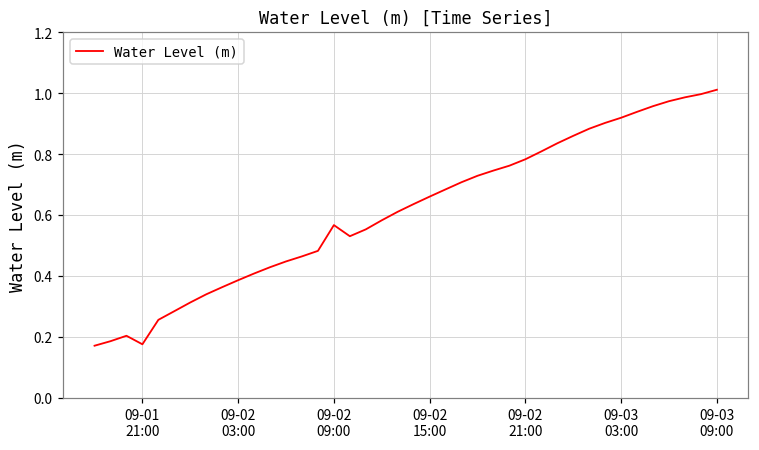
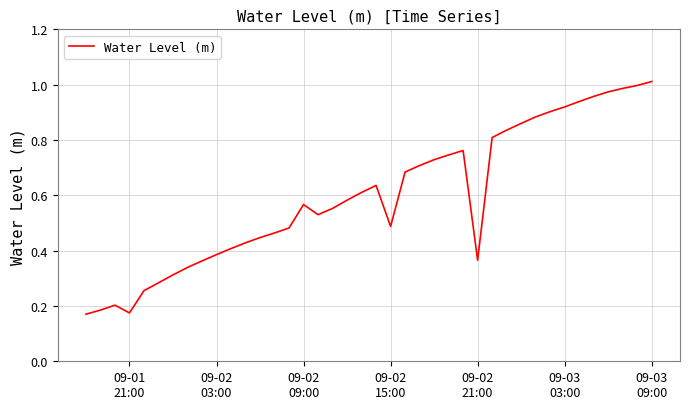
  {
    "09-01 21:00": 0.17,
    "09-02 03:00": 0.39,
    "09-02 09:00": 0.57,
-   "09-02 15:00": 0.66,
-   "09-02 21:00": 0.78,
+   "09-02 15:00": 0.49,
+   "09-02 21:00": 0.37,
    "09-03 03:00": 0.92,
    "09-03 09:00": 1.01
  }
